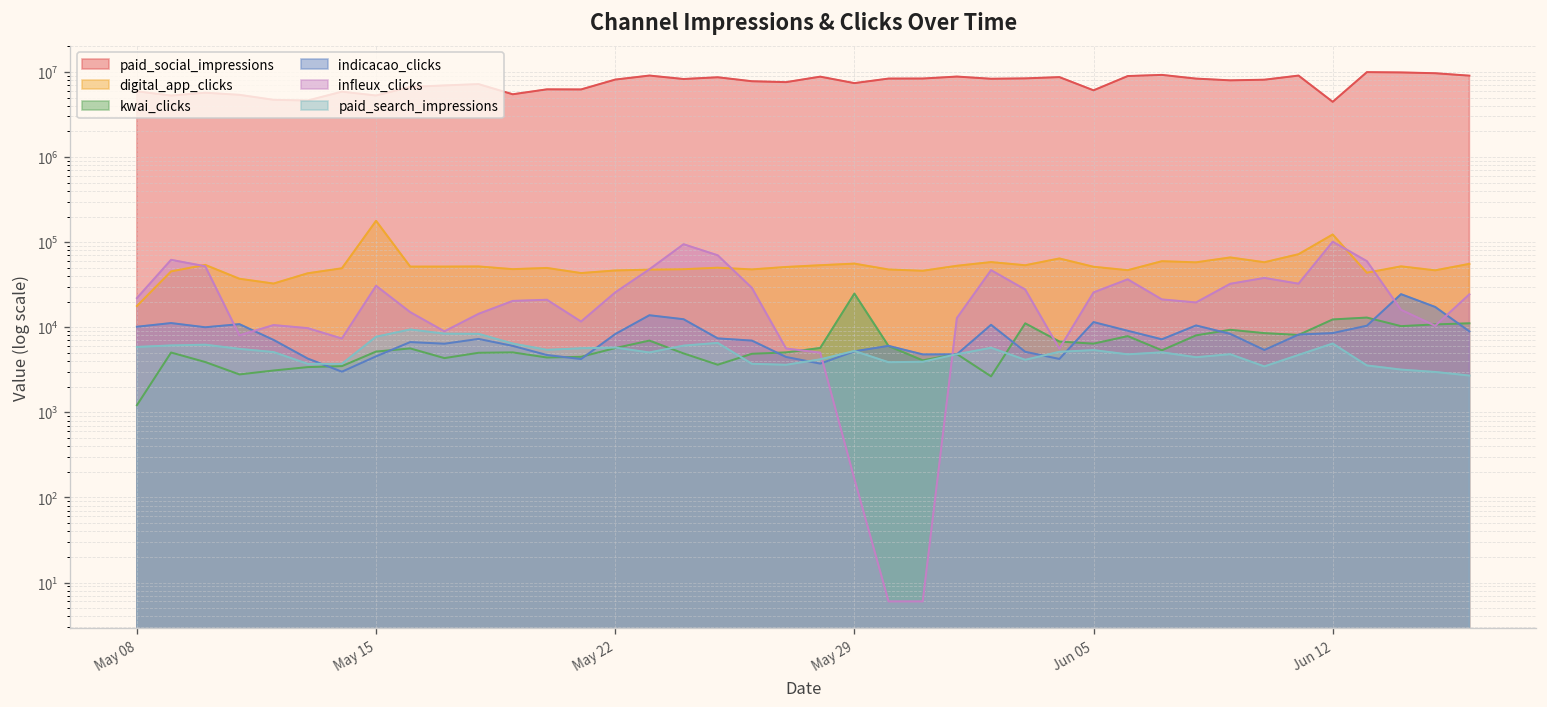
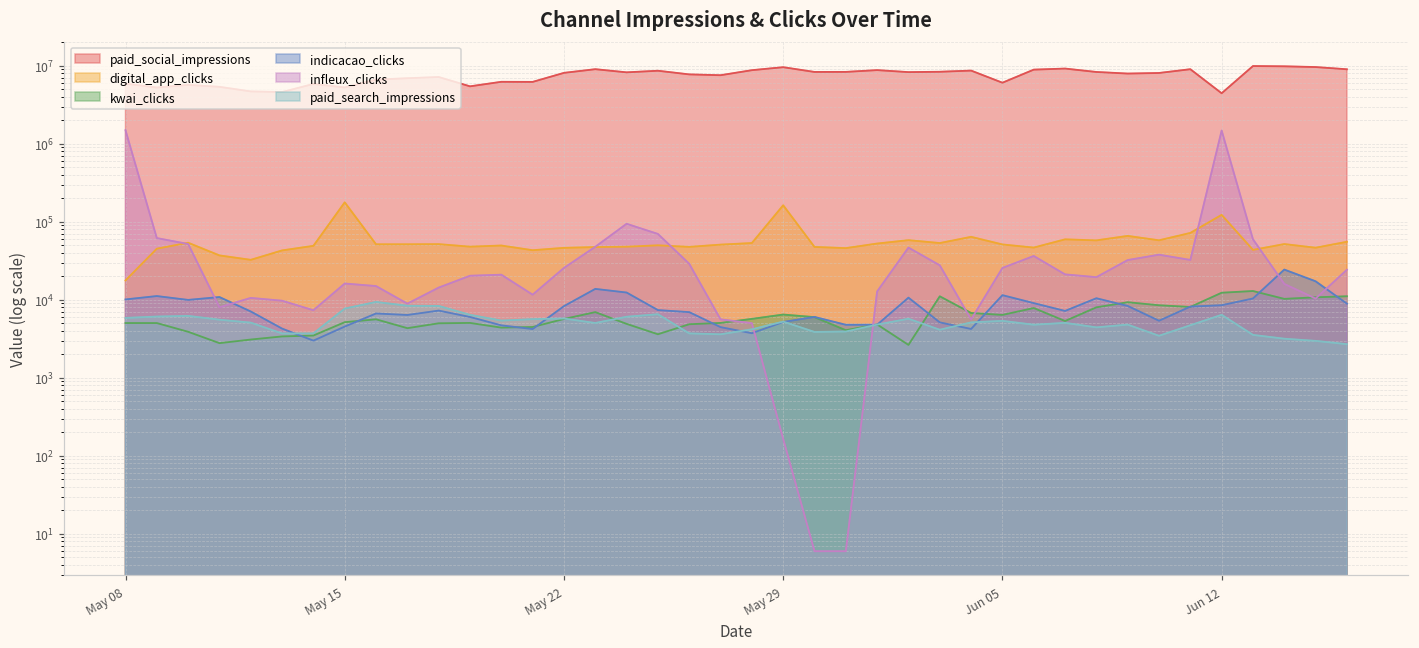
  {
    "paid_social_impressions": {
      "May 22": 8000000,
-     "May 29": 7000000,
+     "May 29": 10000000,
      "Jun 05": 6000000,
      "Jun 12": 4000000
    },
    "digital_app_clicks": {
      "May 08": 18000,
      "May 15": 180000,
      "May 22": 50000,
-     "May 29": 60000,
+     "May 29": 160000,
      "Jun 05": 50000,
      "Jun 12": 120000
    },
    "kwai_clicks": {
-     "May 08": 1200,
+     "May 08": 5000,
      "May 15": 5000,
-     "May 29": 25000,
+     "May 29": 6000,
      "Jun 05": 6000,
      "Jun 12": 12000
    },
    "infleux_clicks": {
-     "May 08": 22000,
-     "May 15": 31000,
+     "May 08": 1500000,
+     "May 15": 16000,
      "May 22": 26000,
      "May 29": 170,
      "Jun 05": 26000,
-     "Jun 12": 100000
+     "Jun 12": 1500000
    }
  }
